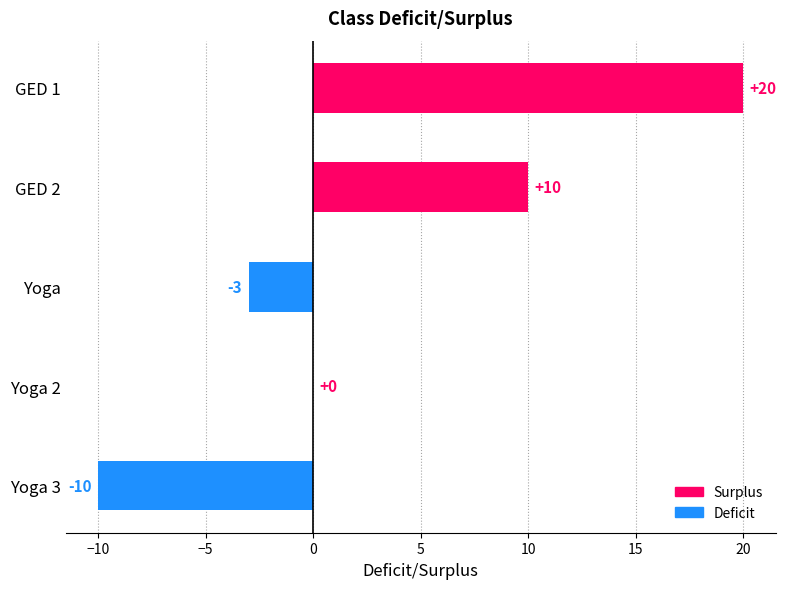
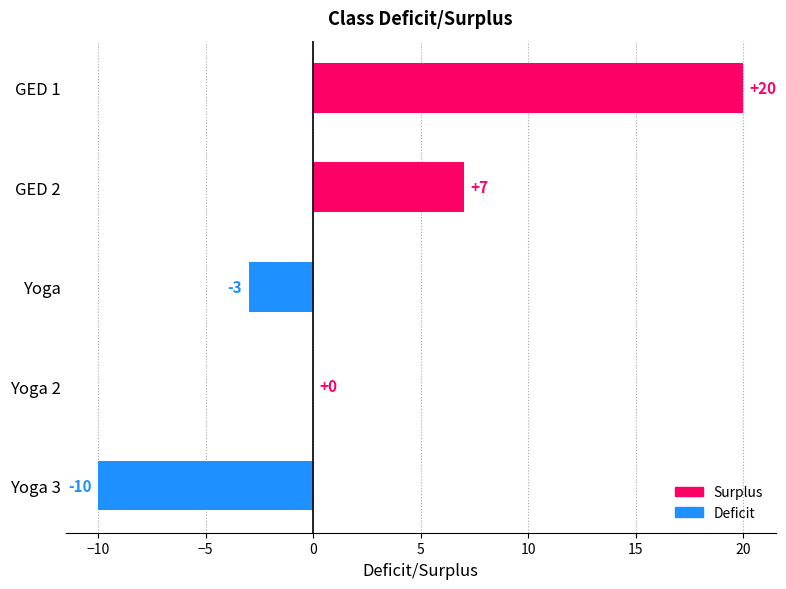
  {
    "GED 1": "+20",
-   "GED 2": "+10",
+   "GED 2": "+7",
    "Yoga": "-3",
    "Yoga 2": "+0",
    "Yoga 3": "-10"
  }
